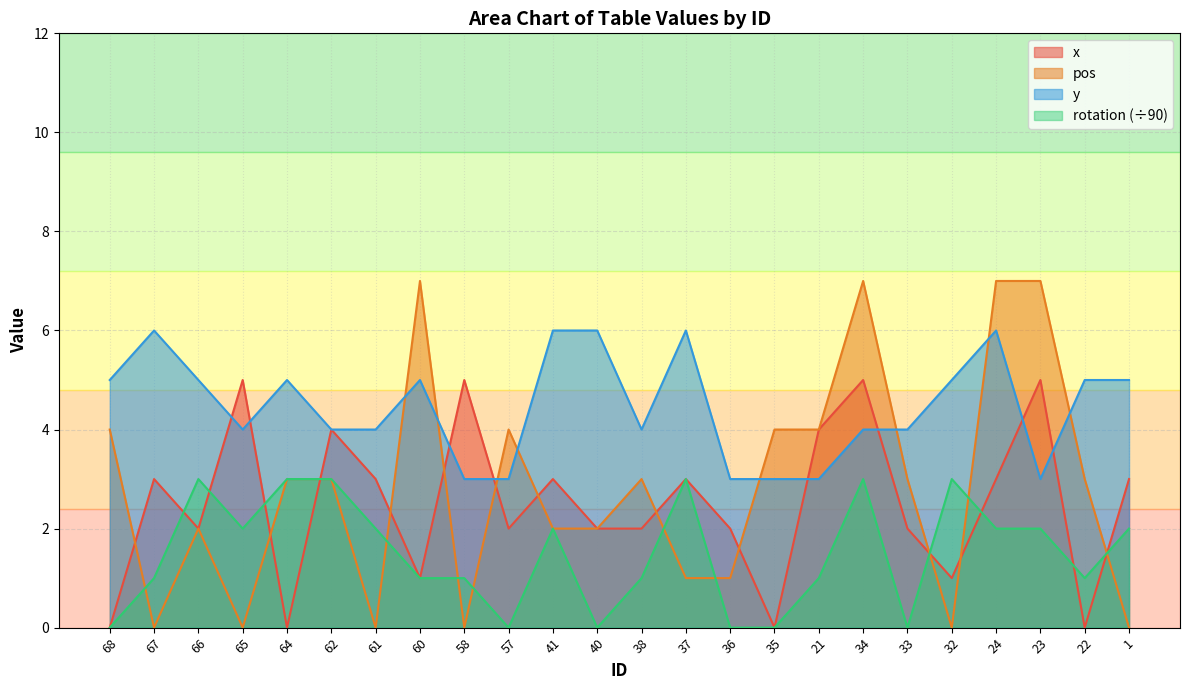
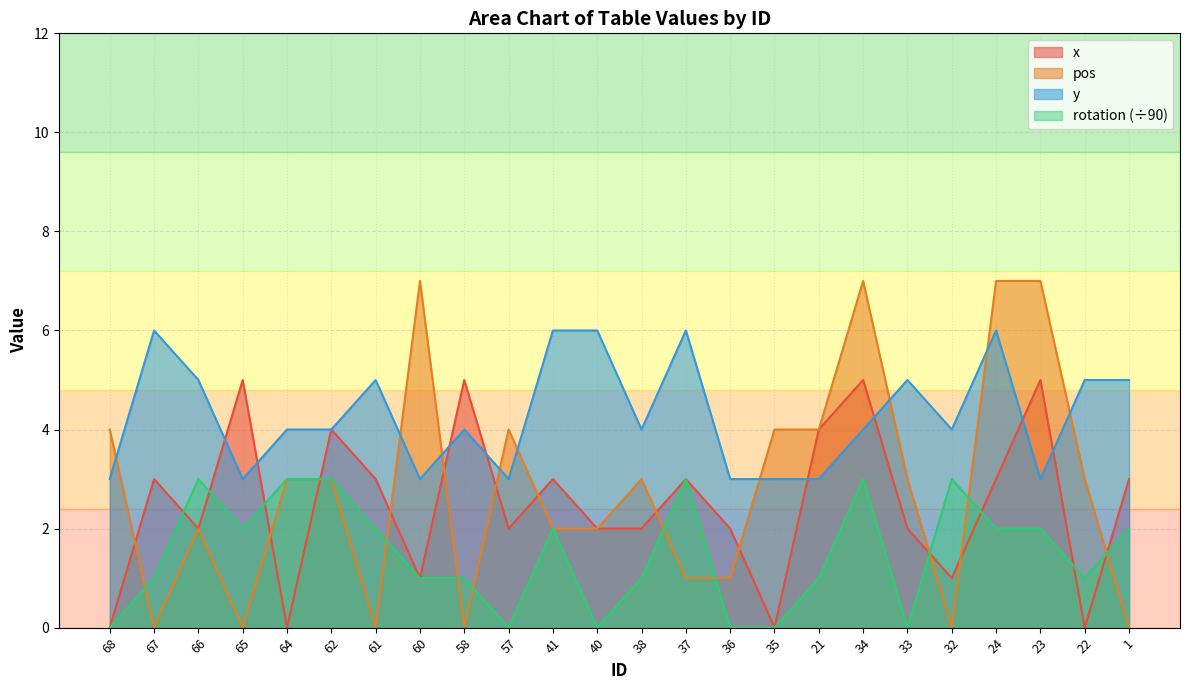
  {
    "y": {
-     "68": 5,
+     "68": 3,
      "67": 6,
      "66": 5,
-     "65": 4,
-     "64": 5,
-     "61": 4,
-     "60": 5,
-     "58": 3,
+     "65": 3,
+     "64": 4,
+     "61": 5,
+     "60": 3,
+     "58": 4,
      "57": 3,
      "41": 6,
      "40": 6,
      "38": 4,
      "37": 6,
      "36": 3,
      "35": 3,
      "21": 3,
      "34": 4,
-     "33": 4,
-     "32": 5,
+     "33": 5,
+     "32": 4,
      "24": 6,
      "23": 3,
      "22": 5,
      "1": 5
    },
    "rotation (÷90)": {
      "67": 1,
      "66": 3,
      "65": 2,
      "61": 2,
      "58": 1,
      "57": 0,
      "40": 0,
      "38": 1,
      "36": 0,
      "21": 1,
      "34": 3,
      "33": 0,
      "32": 3,
      "24": 2,
      "23": 2,
      "22": 1,
      "1": 2
    }
  }
